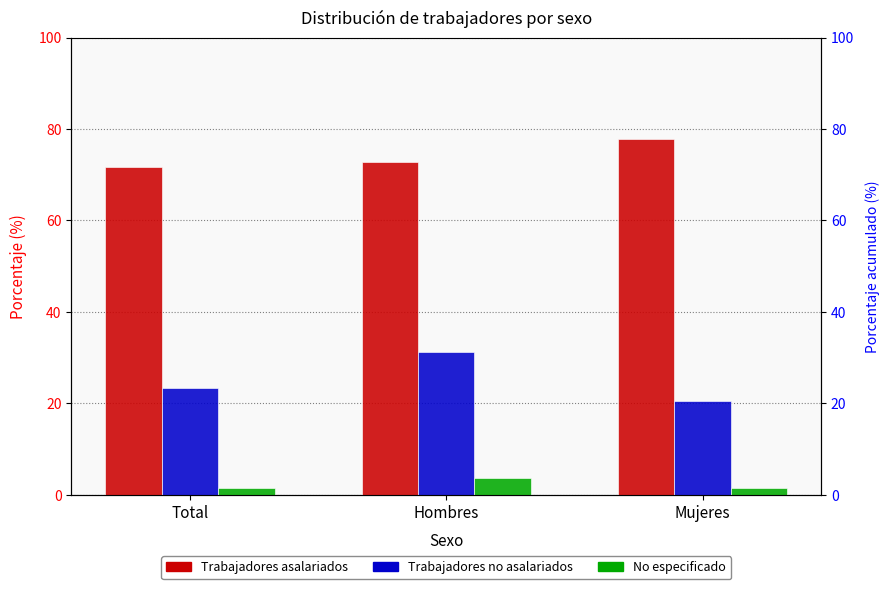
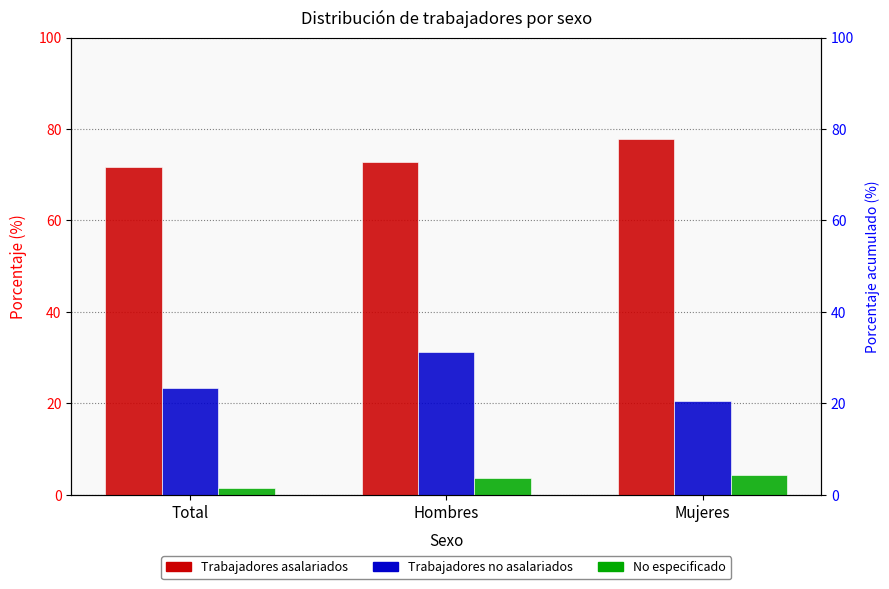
  {
    "Trabajadores asalariados": {
      "Total": 72,
      "Hombres": 73,
      "Mujeres": 78
    },
    "Trabajadores no asalariados": {
      "Total": 23,
      "Hombres": 31,
      "Mujeres": 21
    },
    "No especificado": {
      "Total": 1,
      "Hombres": 4,
-     "Mujeres": 2
+     "Mujeres": 4
    }
  }
